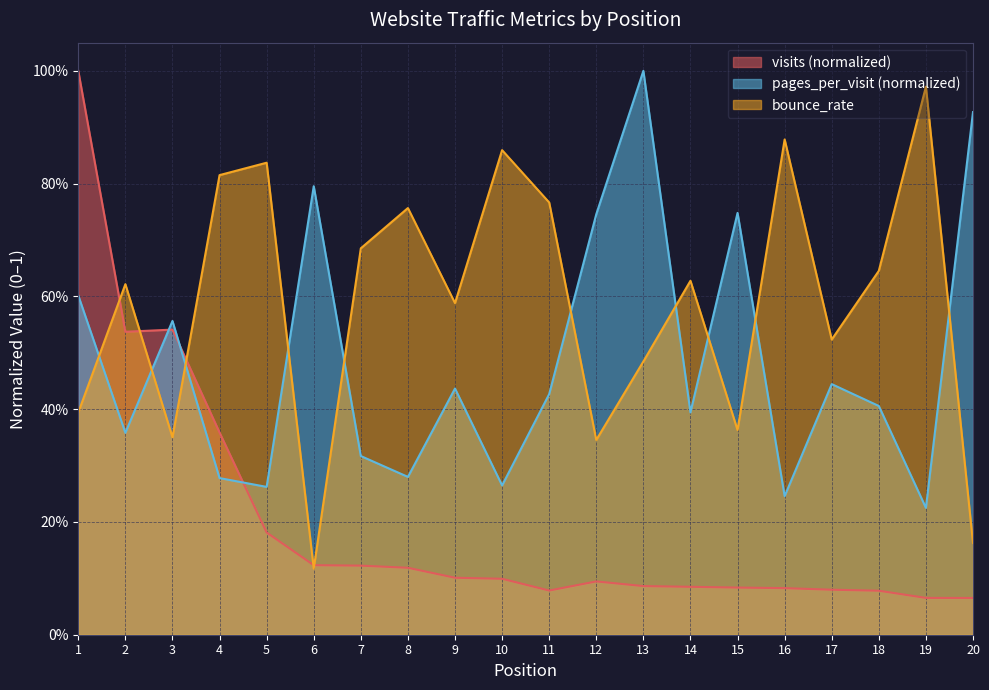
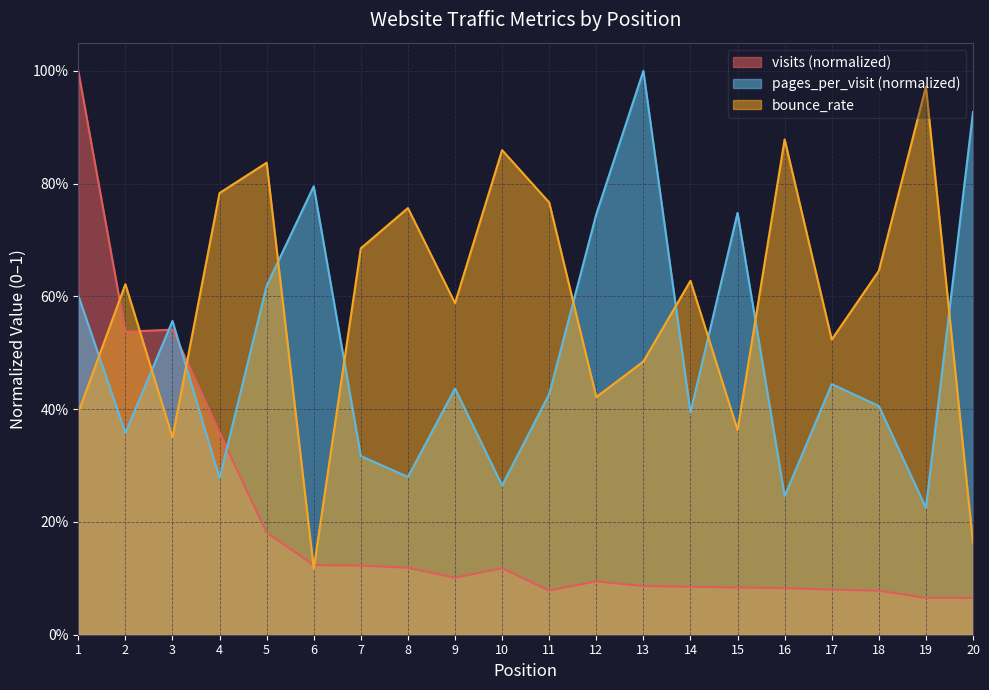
  {
    "visits (normalized)": {
      "1": "100%",
      "2": "54%",
      "3": "54%",
      "4": "36%",
      "5": "18%",
      "6": "12%",
      "7": "12%",
      "8": "12%",
      "9": "10%",
-     "10": "10%",
+     "10": "12%",
      "11": "8%",
      "12": "9%",
      "13": "9%",
      "14": "8%",
      "15": "8%",
      "16": "8%",
      "17": "8%",
      "18": "8%",
      "19": "7%",
      "20": "7%"
    },
    "pages_per_visit (normalized)": {
      "1": "60%",
      "2": "36%",
      "3": "56%",
      "4": "28%",
-     "5": "26%",
+     "5": "62%",
      "6": "80%",
      "7": "32%",
      "8": "28%",
      "9": "44%",
      "10": "26%",
      "11": "43%",
      "12": "75%",
      "13": "100%",
      "14": "39%",
      "15": "75%",
      "16": "25%",
      "17": "44%",
      "18": "41%",
      "19": "23%",
      "20": "93%"
    },
    "bounce_rate": {
      "1": "39%",
      "2": "62%",
      "3": "35%",
-     "4": "82%",
+     "4": "78%",
      "5": "84%",
      "6": "12%",
      "7": "69%",
      "8": "76%",
      "9": "59%",
      "10": "86%",
      "11": "77%",
-     "12": "35%",
+     "12": "42%",
      "13": "48%",
      "14": "63%",
      "15": "36%",
      "16": "88%",
      "17": "52%",
      "18": "65%",
      "20": "16%"
    }
  }
